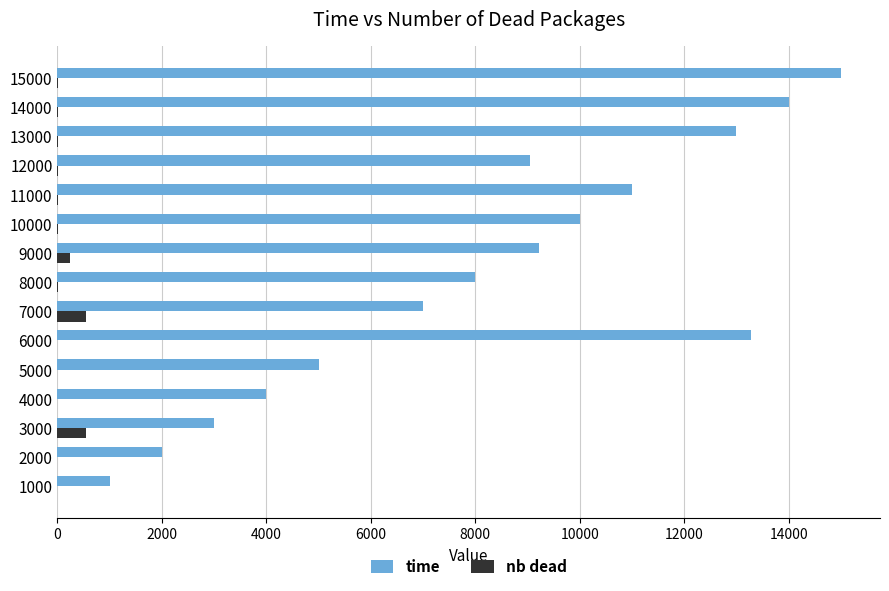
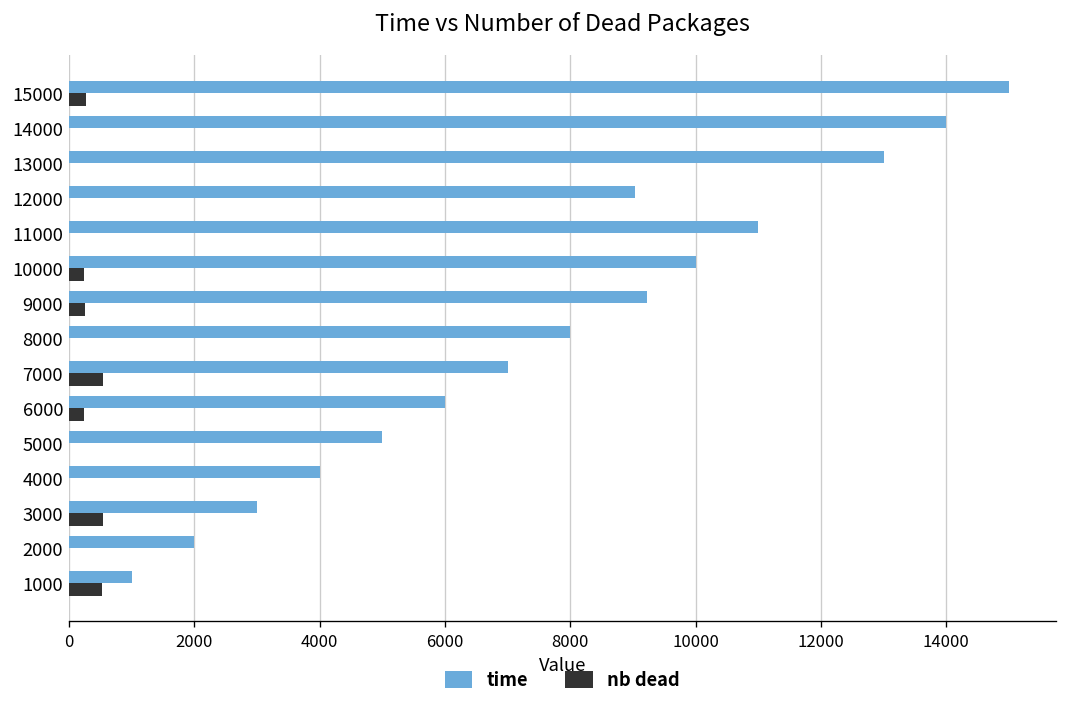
  {
    "time": {
      "15000": 15000,
      "14000": 14000,
      "13000": 13000,
      "12000": 9000,
      "11000": 11000,
      "10000": 10000,
      "9000": 9200,
      "8000": 8000,
      "7000": 7000,
-     "6000": 13300,
+     "6000": 6000,
      "5000": 5000,
      "4000": 4000,
      "3000": 3000,
      "2000": 2000,
      "1000": 1000
    },
    "nb dead": {
-     "15000": 0,
-     "10000": 0,
+     "15000": 300,
+     "10000": 200,
      "9000": 300,
      "7000": 500,
-     "6000": 0,
+     "6000": 200,
      "5000": 0,
      "4000": 0,
      "3000": 500,
      "2000": 0,
-     "1000": 0
+     "1000": 500
    }
  }
